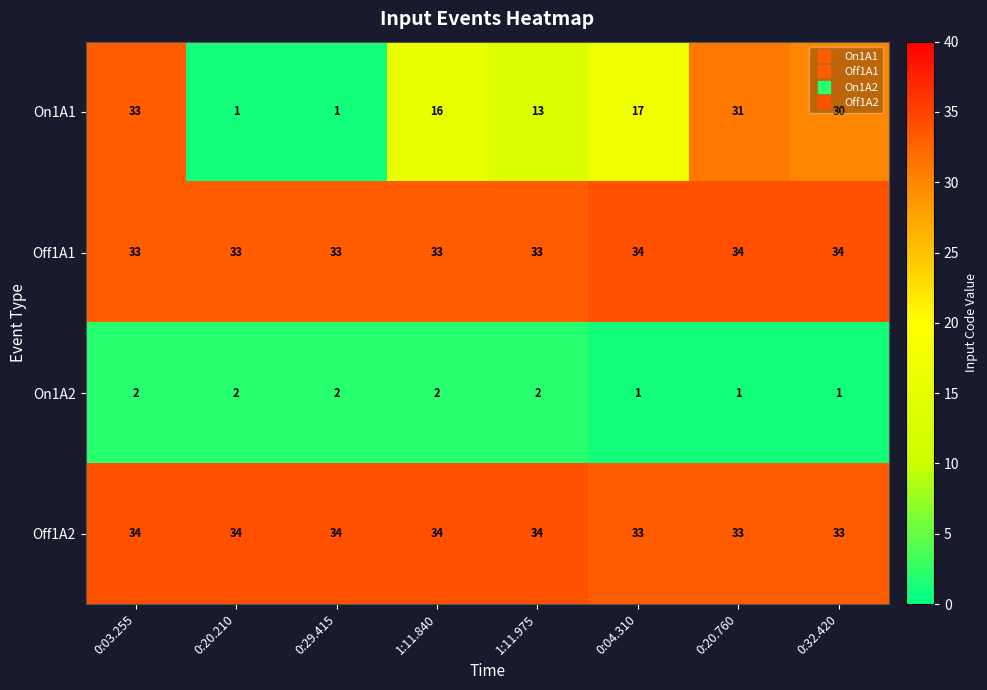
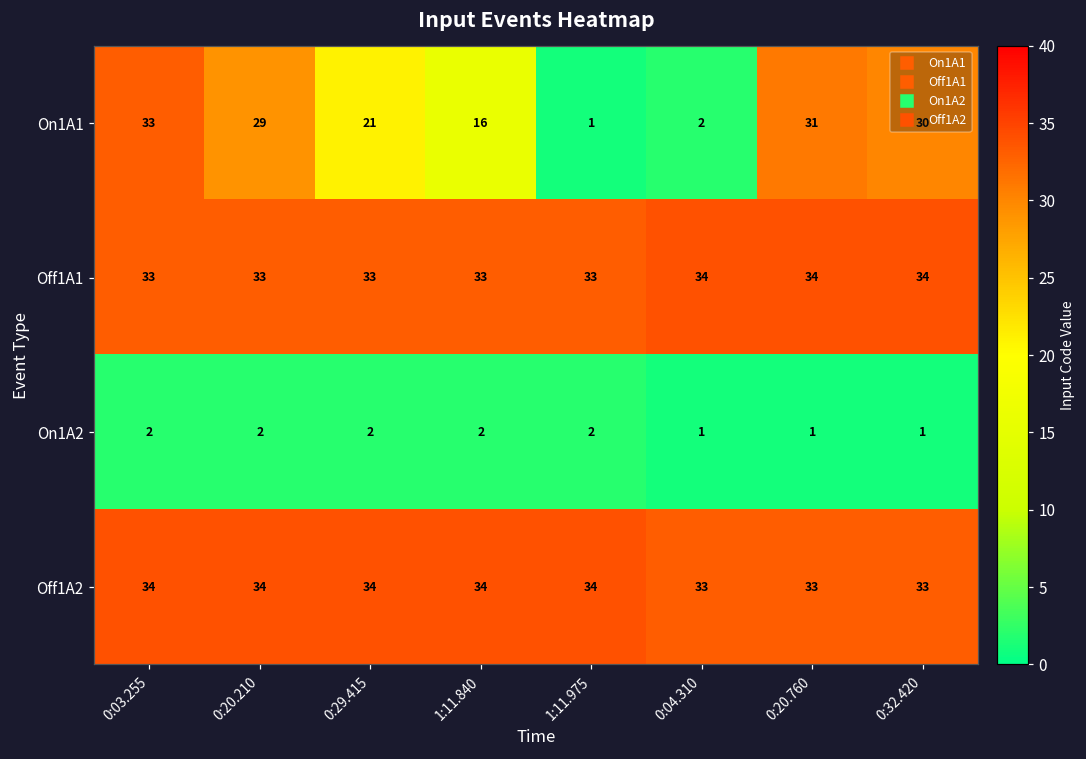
  {
    "On1A1": {
      "0:03.255": 33,
-     "0:20.210": 1,
-     "0:29.415": 1,
+     "0:20.210": 29,
+     "0:29.415": 21,
      "1:11.840": 16,
-     "1:11.975": 13,
-     "0:04.310": 17,
+     "1:11.975": 1,
+     "0:04.310": 2,
      "0:20.760": 31
    },
    "Off1A1": {
      "0:03.255": 33,
      "0:20.210": 33,
      "0:29.415": 33,
      "1:11.840": 33,
      "1:11.975": 33,
      "0:04.310": 34,
      "0:20.760": 34,
      "0:32.420": 34
    },
    "On1A2": {
      "0:03.255": 2,
      "0:20.210": 2,
      "0:29.415": 2,
      "1:11.840": 2,
      "1:11.975": 2,
      "0:04.310": 1,
      "0:20.760": 1,
      "0:32.420": 1
    },
    "Off1A2": {
      "0:03.255": 34,
      "0:20.210": 34,
      "0:29.415": 34,
      "1:11.840": 34,
      "1:11.975": 34,
      "0:04.310": 33,
      "0:20.760": 33,
      "0:32.420": 33
    }
  }
